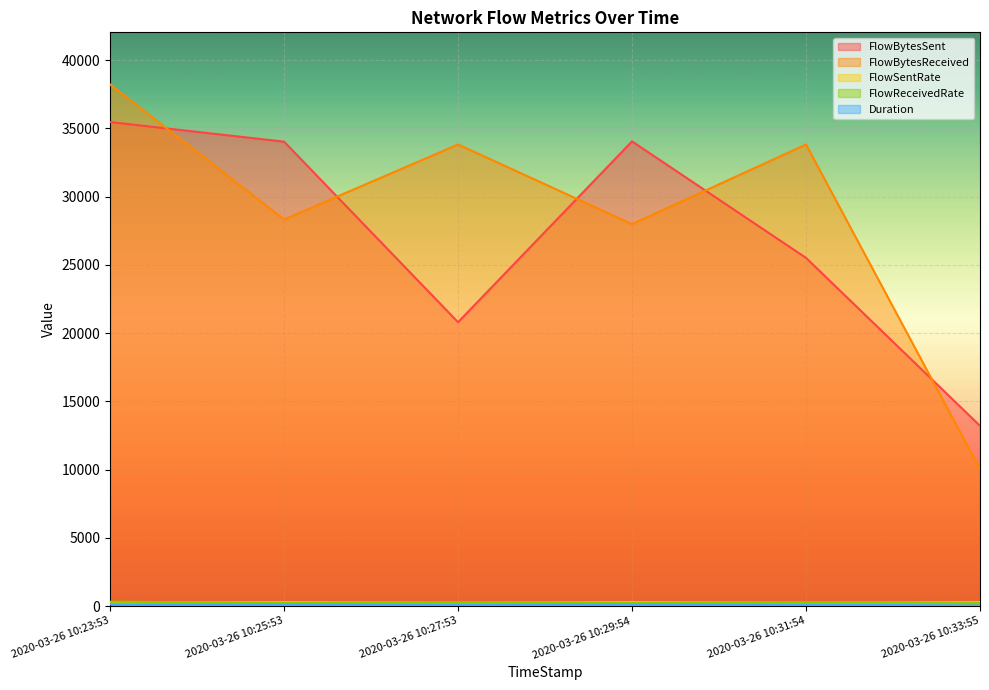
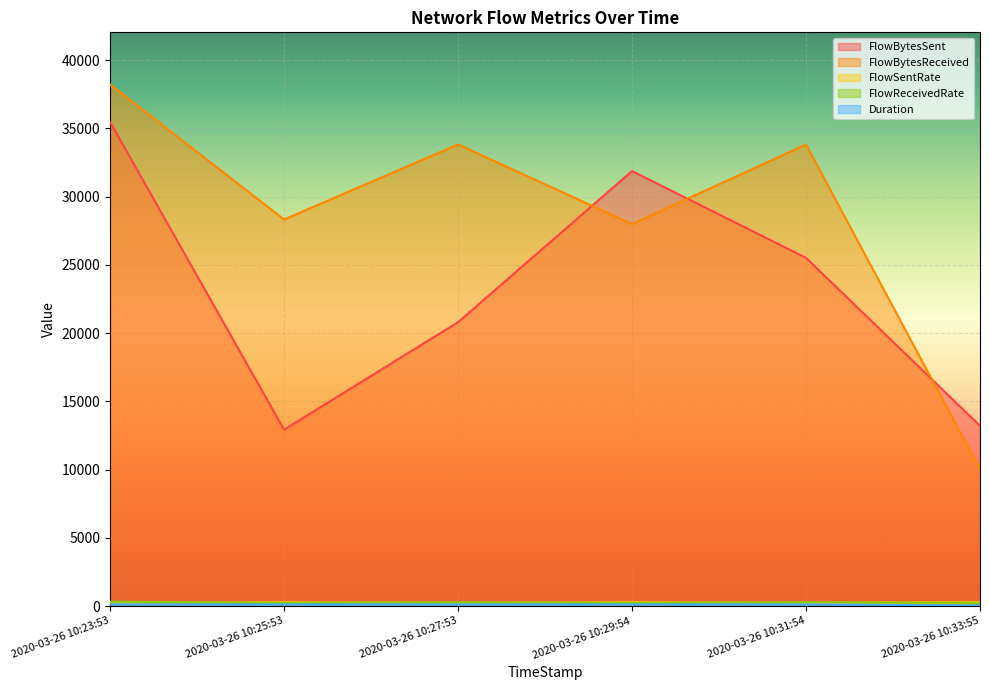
  {
    "FlowBytesSent": {
      "2020-03-26 10:23:53": 35500,
-     "2020-03-26 10:25:53": 34000,
+     "2020-03-26 10:25:53": 12900,
      "2020-03-26 10:27:53": 20800,
-     "2020-03-26 10:29:54": 34100,
+     "2020-03-26 10:29:54": 31900,
      "2020-03-26 10:31:54": 25500,
      "2020-03-26 10:33:55": 13200
    },
    "Duration": {
      "2020-03-26 10:33:55": 0
    }
  }
